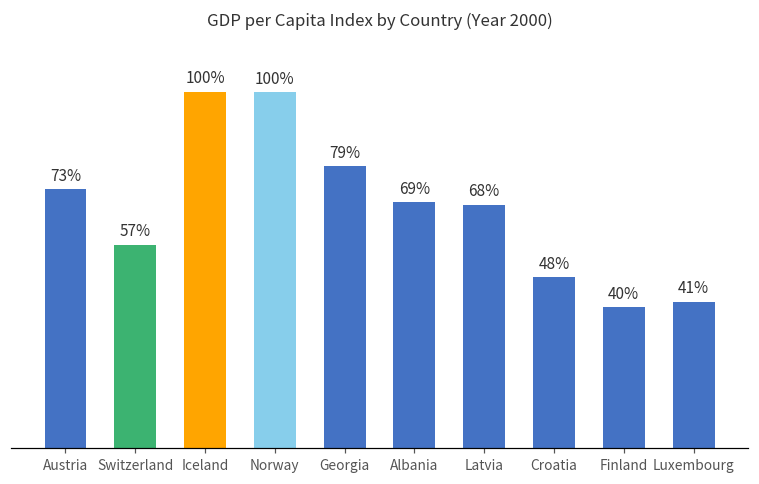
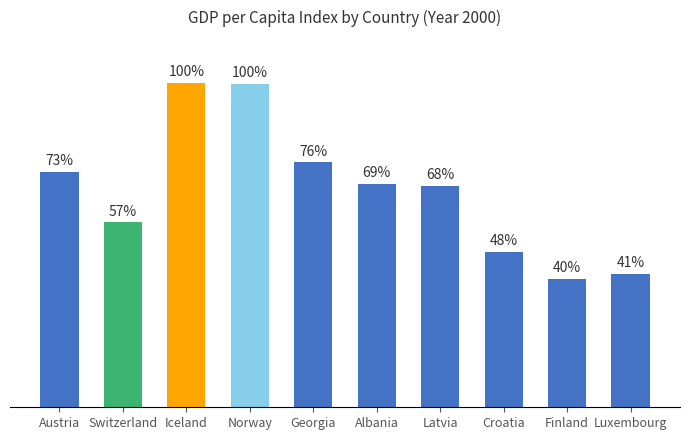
  {
    "Austria": "73%",
    "Switzerland": "57%",
    "Iceland": "100%",
    "Norway": "100%",
-   "Georgia": "79%",
+   "Georgia": "76%",
    "Albania": "69%",
    "Latvia": "68%",
    "Croatia": "48%",
    "Finland": "40%",
    "Luxembourg": "41%"
  }
